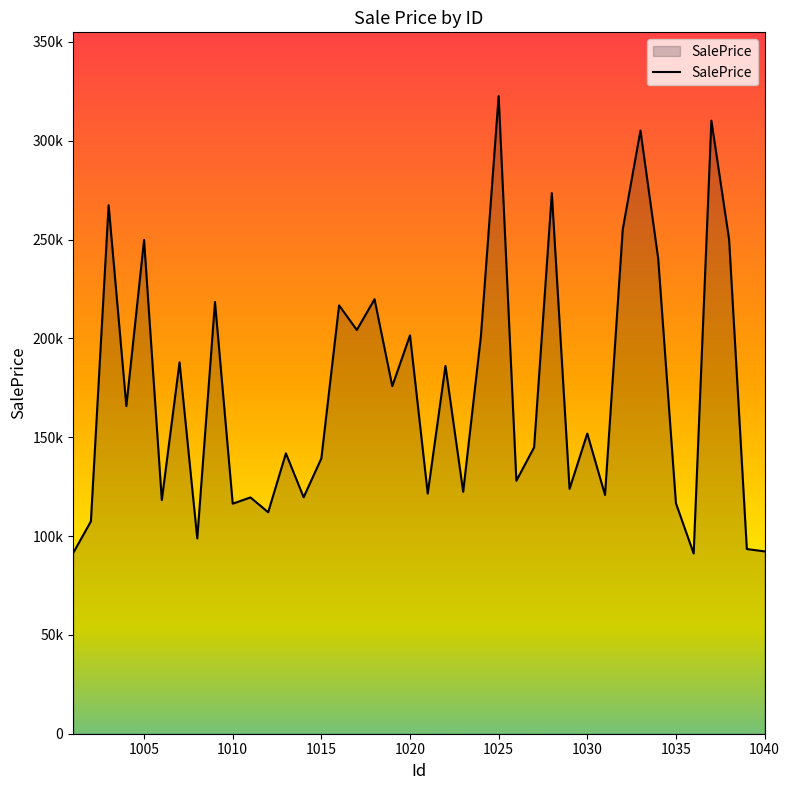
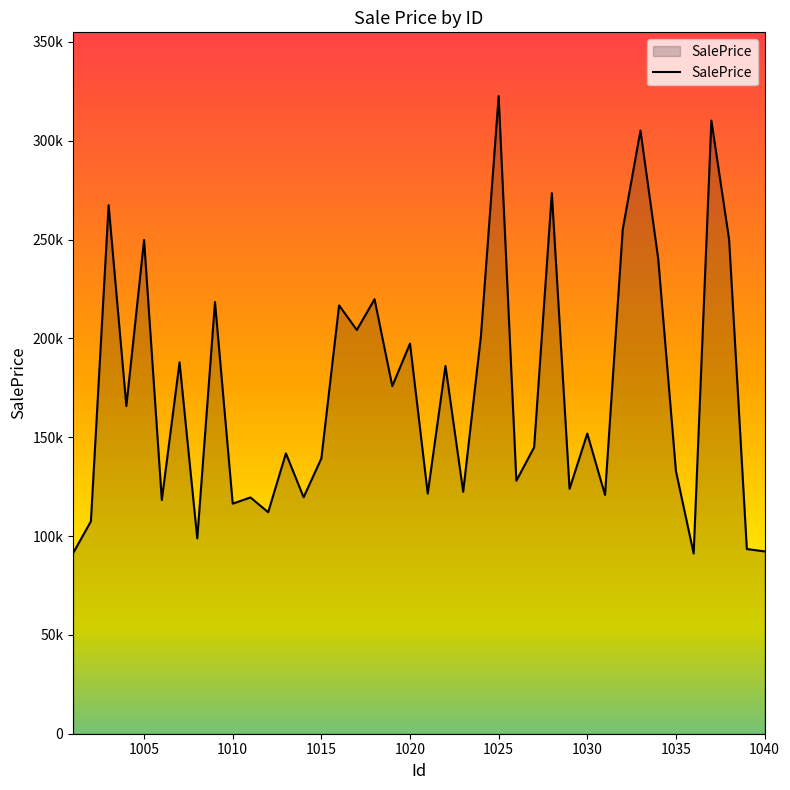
  {
    "1005": 250000,
    "1010": 116000,
    "1015": 139000,
-   "1020": 202000,
+   "1020": 197000,
    "1025": 323000,
    "1030": 152000,
-   "1035": 117000,
+   "1035": 133000,
    "1040": 92000
  }
